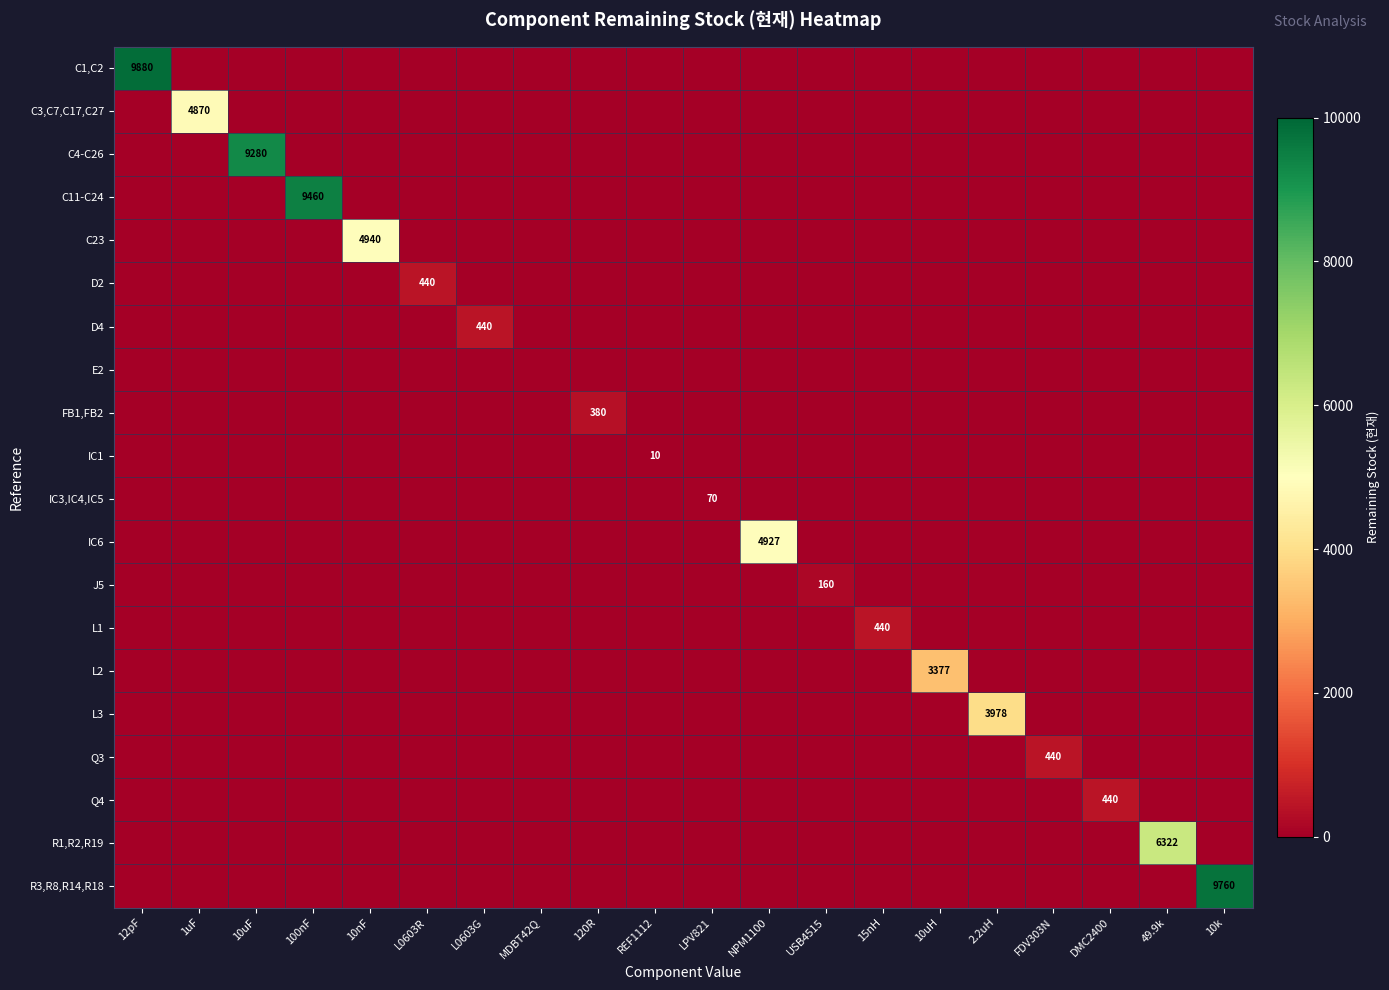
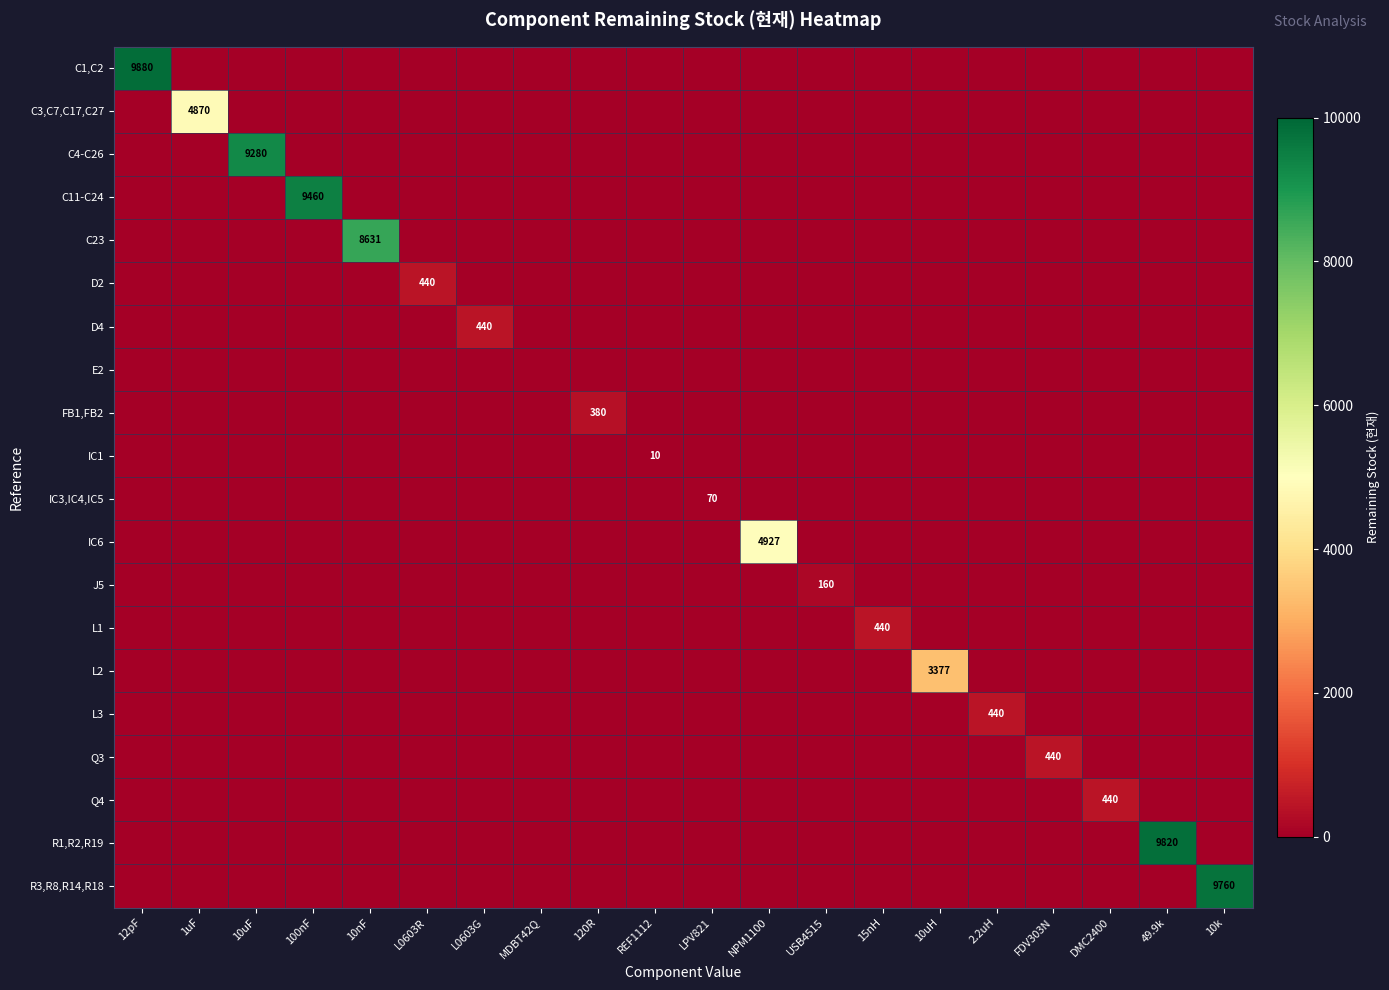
  {
    "C1,C2": {
      "12pF": 9880
    },
    "C3,C7,C17,C27": {
      "1uF": 4870
    },
    "C4-C26": {
      "10uF": 9280
    },
    "C11-C24": {
      "100nF": 9460
    },
    "C23": {
-     "10nF": 4940
+     "10nF": 8631
    },
    "D2": {
      "L0603R": 440
    },
    "D4": {
      "L0603G": 440
    },
    "FB1,FB2": {
      "120R": 380
    },
    "IC1": {
      "REF1112": 10
    },
    "IC3,IC4,IC5": {
      "LPV821": 70
    },
    "IC6": {
      "NPM1100": 4927
    },
    "J5": {
      "USB4515": 160
    },
    "L1": {
      "15nH": 440
    },
    "L2": {
      "10uH": 3377
    },
    "L3": {
-     "2.2uH": 3978
+     "2.2uH": 440
    },
    "Q3": {
      "FDV303N": 440
    },
    "Q4": {
      "DMC2400": 440
    },
    "R1,R2,R19": {
-     "49.9k": 6322
+     "49.9k": 9820
    },
    "R3,R8,R14,R18": {
      "10k": 9760
    }
  }
